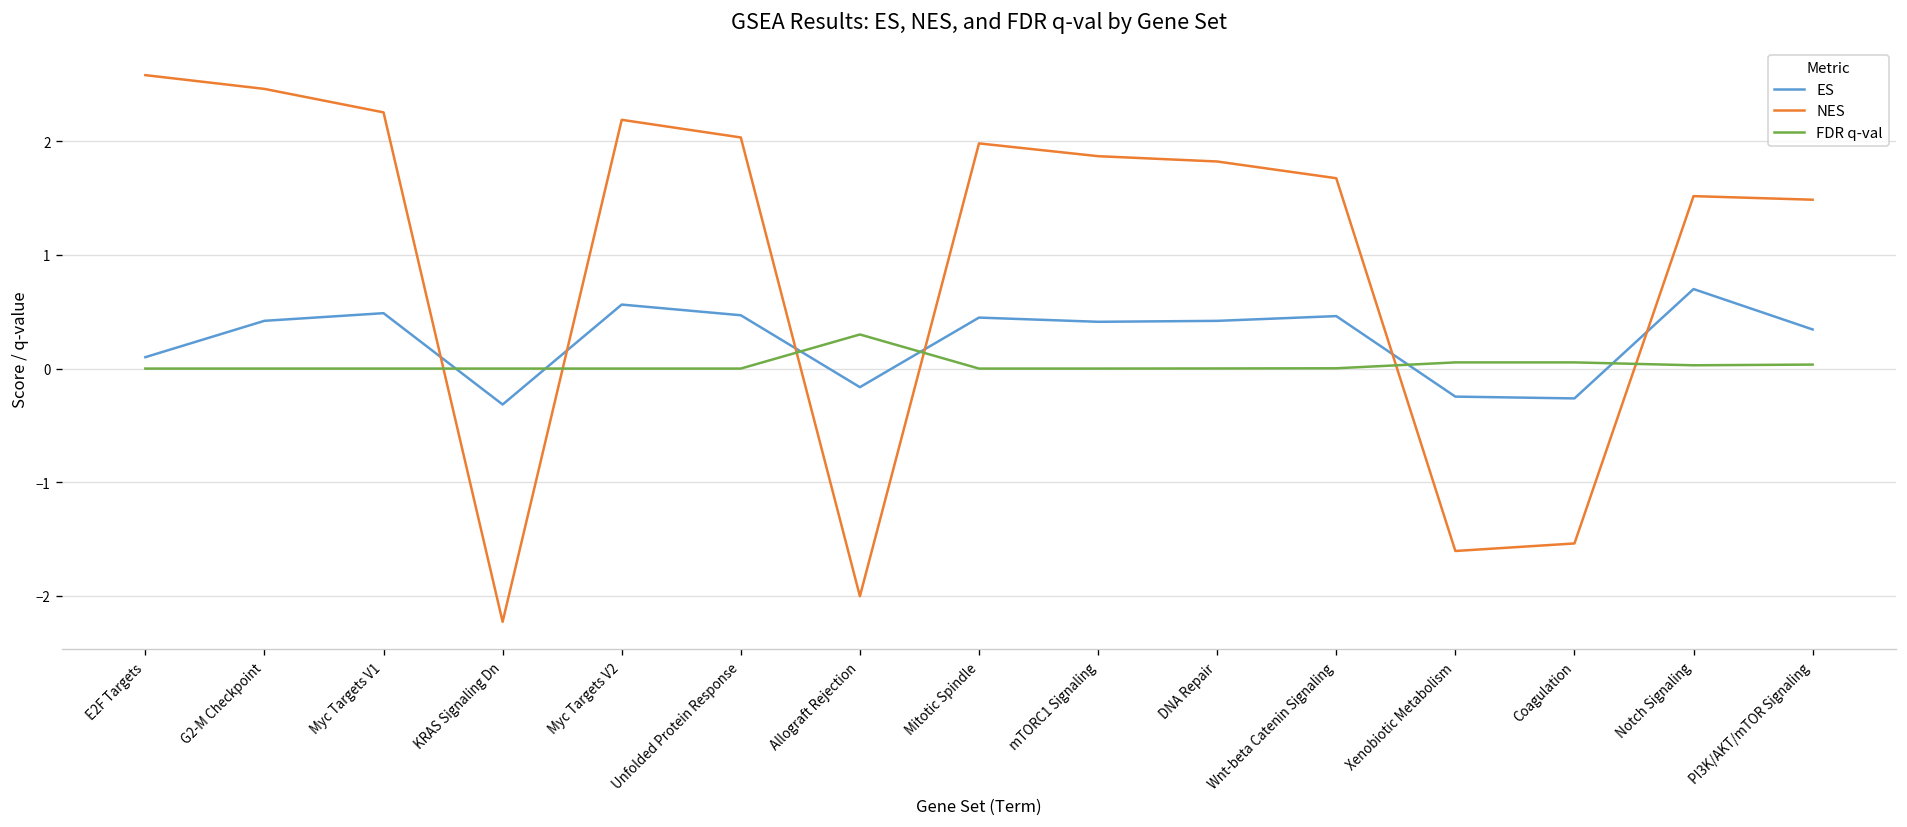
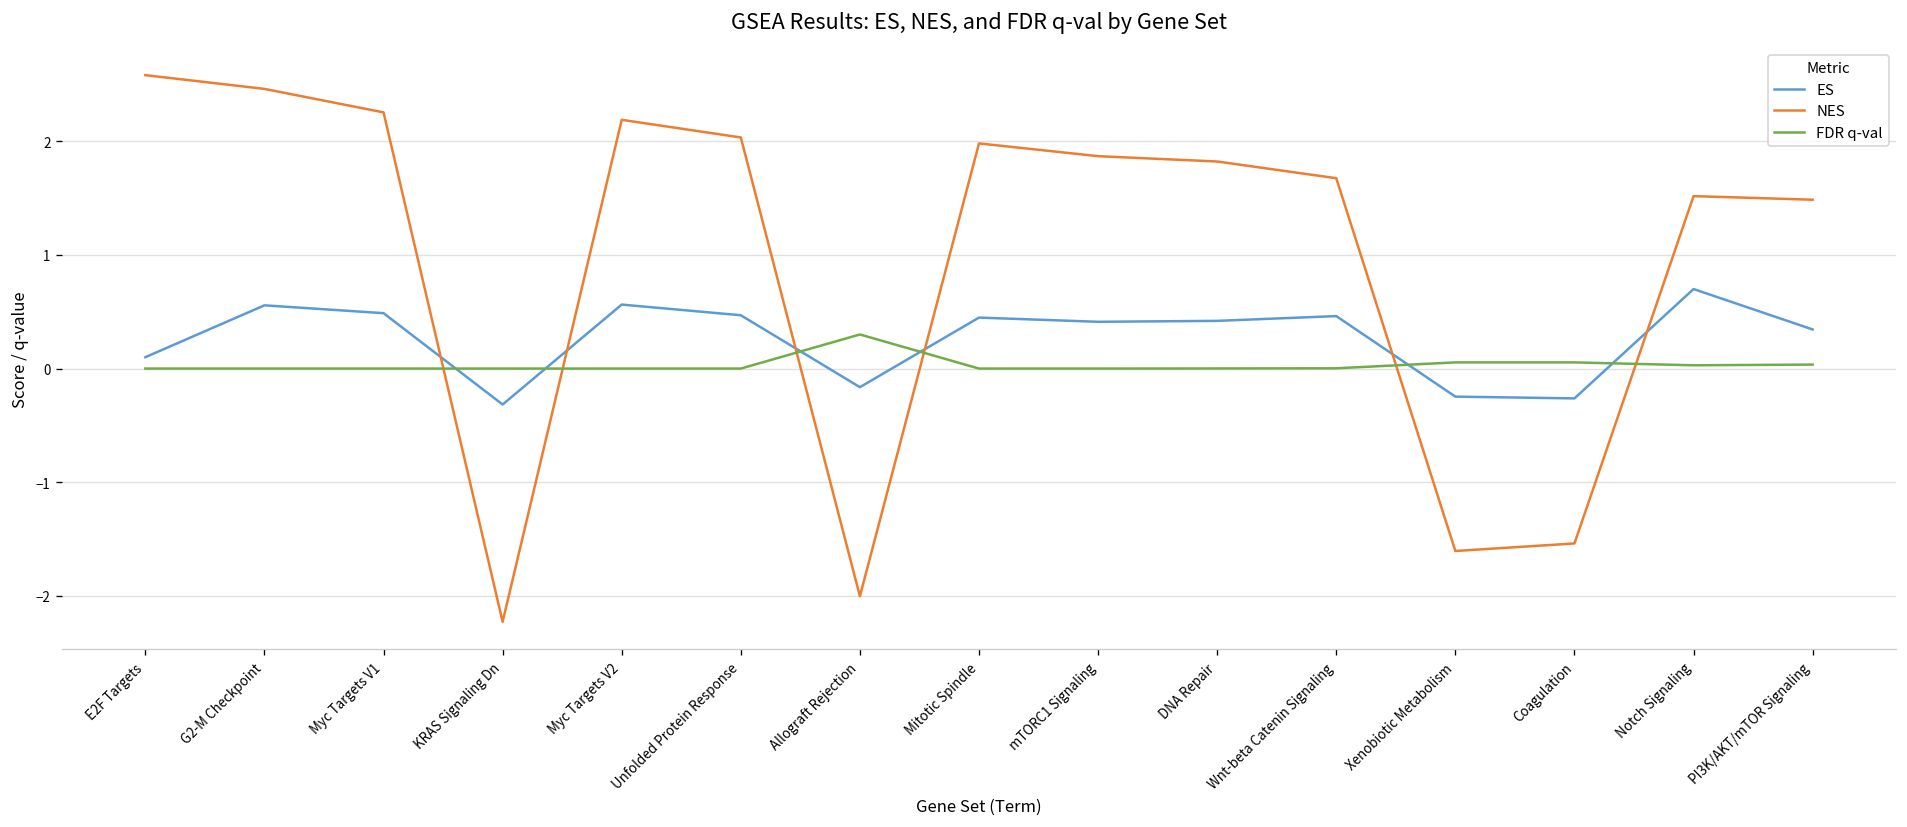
  {
    "ES": {
      "E2F Targets": 0.1,
-     "G2-M Checkpoint": 0.4,
+     "G2-M Checkpoint": 0.6,
      "Myc Targets V1": 0.5,
      "KRAS Signaling Dn": -0.3,
      "Myc Targets V2": 0.6,
      "Unfolded Protein Response": 0.5,
      "Allograft Rejection": -0.2,
      "Mitotic Spindle": 0.4,
      "mTORC1 Signaling": 0.4,
      "DNA Repair": 0.4,
      "Wnt-beta Catenin Signaling": 0.5,
      "Xenobiotic Metabolism": -0.2,
      "Coagulation": -0.3,
      "Notch Signaling": 0.7,
      "PI3K/AKT/mTOR Signaling": 0.3
    },
    "NES": {
      "E2F Targets": 2.6,
      "G2-M Checkpoint": 2.5,
      "Myc Targets V1": 2.3,
      "KRAS Signaling Dn": -2.2,
      "Myc Targets V2": 2.2,
      "Unfolded Protein Response": 2.0,
      "Allograft Rejection": -2.0,
      "Mitotic Spindle": 2.0,
      "mTORC1 Signaling": 1.9,
      "DNA Repair": 1.8,
      "Wnt-beta Catenin Signaling": 1.7,
      "Xenobiotic Metabolism": -1.6,
      "Coagulation": -1.5,
      "Notch Signaling": 1.5,
      "PI3K/AKT/mTOR Signaling": 1.5
    },
    "FDR q-val": {
      "E2F Targets": 0.0,
      "G2-M Checkpoint": 0.0,
      "Myc Targets V1": 0.0,
      "KRAS Signaling Dn": 0.0,
      "Myc Targets V2": 0.0,
      "Unfolded Protein Response": 0.0,
      "Allograft Rejection": 0.3,
      "Mitotic Spindle": 0.0,
      "mTORC1 Signaling": 0.0,
      "DNA Repair": 0.0,
      "Wnt-beta Catenin Signaling": 0.0,
      "Xenobiotic Metabolism": 0.1,
      "Coagulation": 0.1,
      "Notch Signaling": 0.0,
      "PI3K/AKT/mTOR Signaling": 0.0
    }
  }
